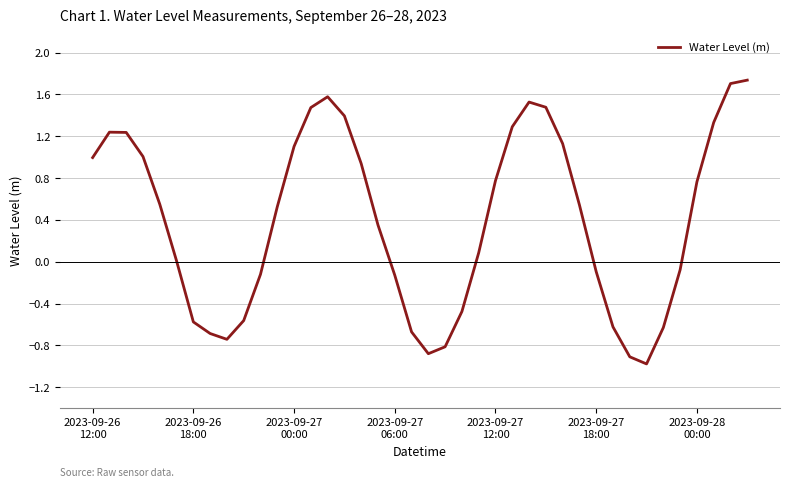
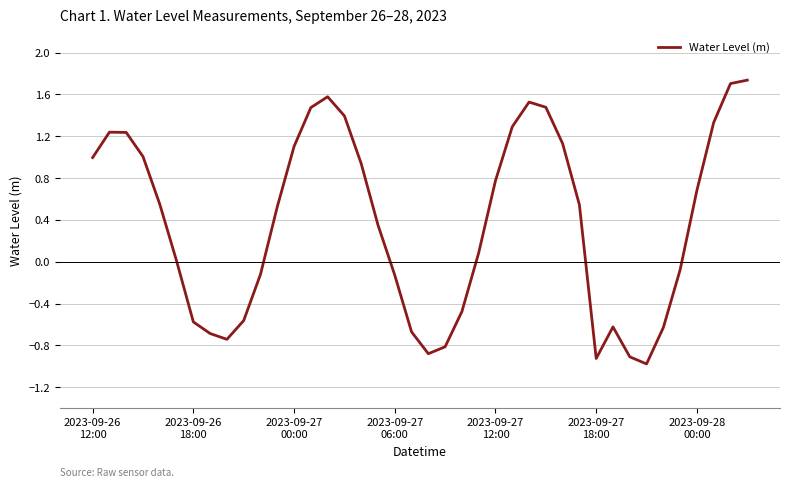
  {
    "2023-09-26 12:00": 1.00,
    "2023-09-26 18:00": -0.58,
    "2023-09-27 00:00": 1.10,
    "2023-09-27 06:00": -0.13,
    "2023-09-27 12:00": 0.78,
-   "2023-09-27 18:00": -0.09,
-   "2023-09-28 00:00": 0.76
+   "2023-09-27 18:00": -0.92,
+   "2023-09-28 00:00": 0.68
  }
